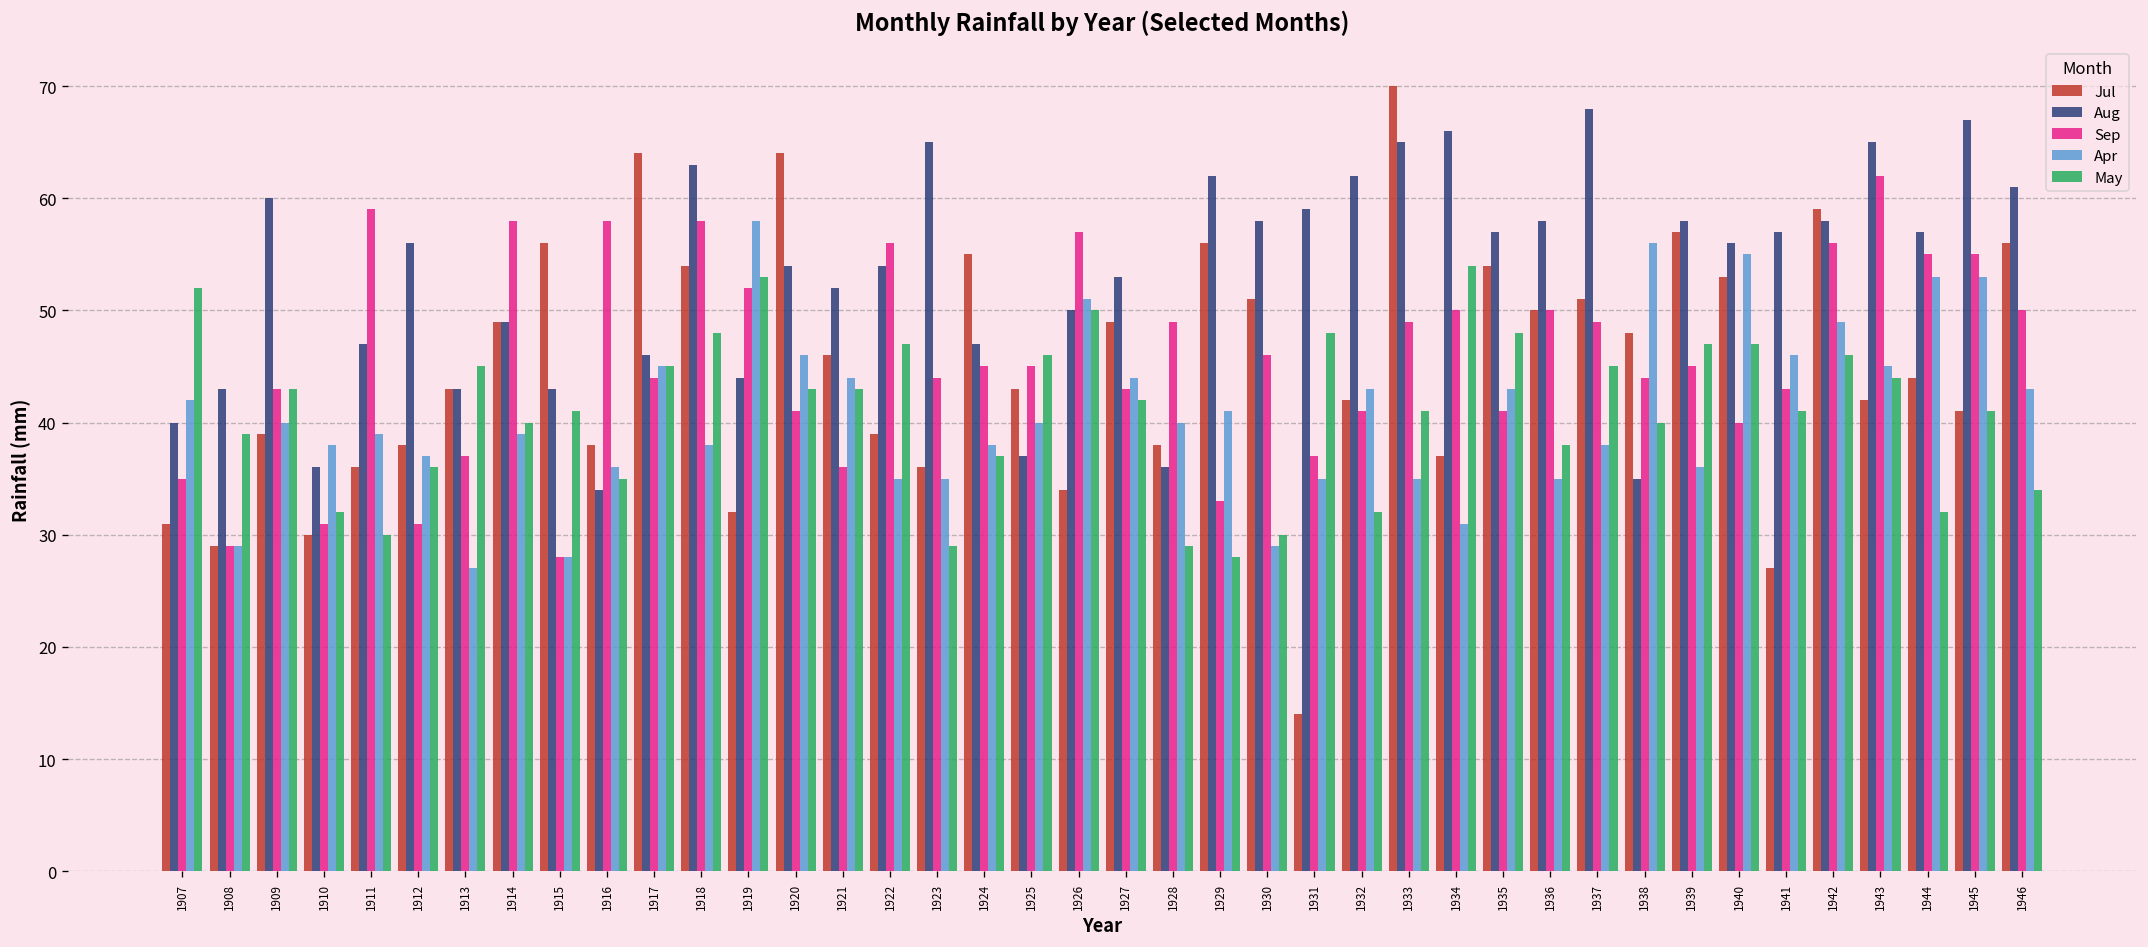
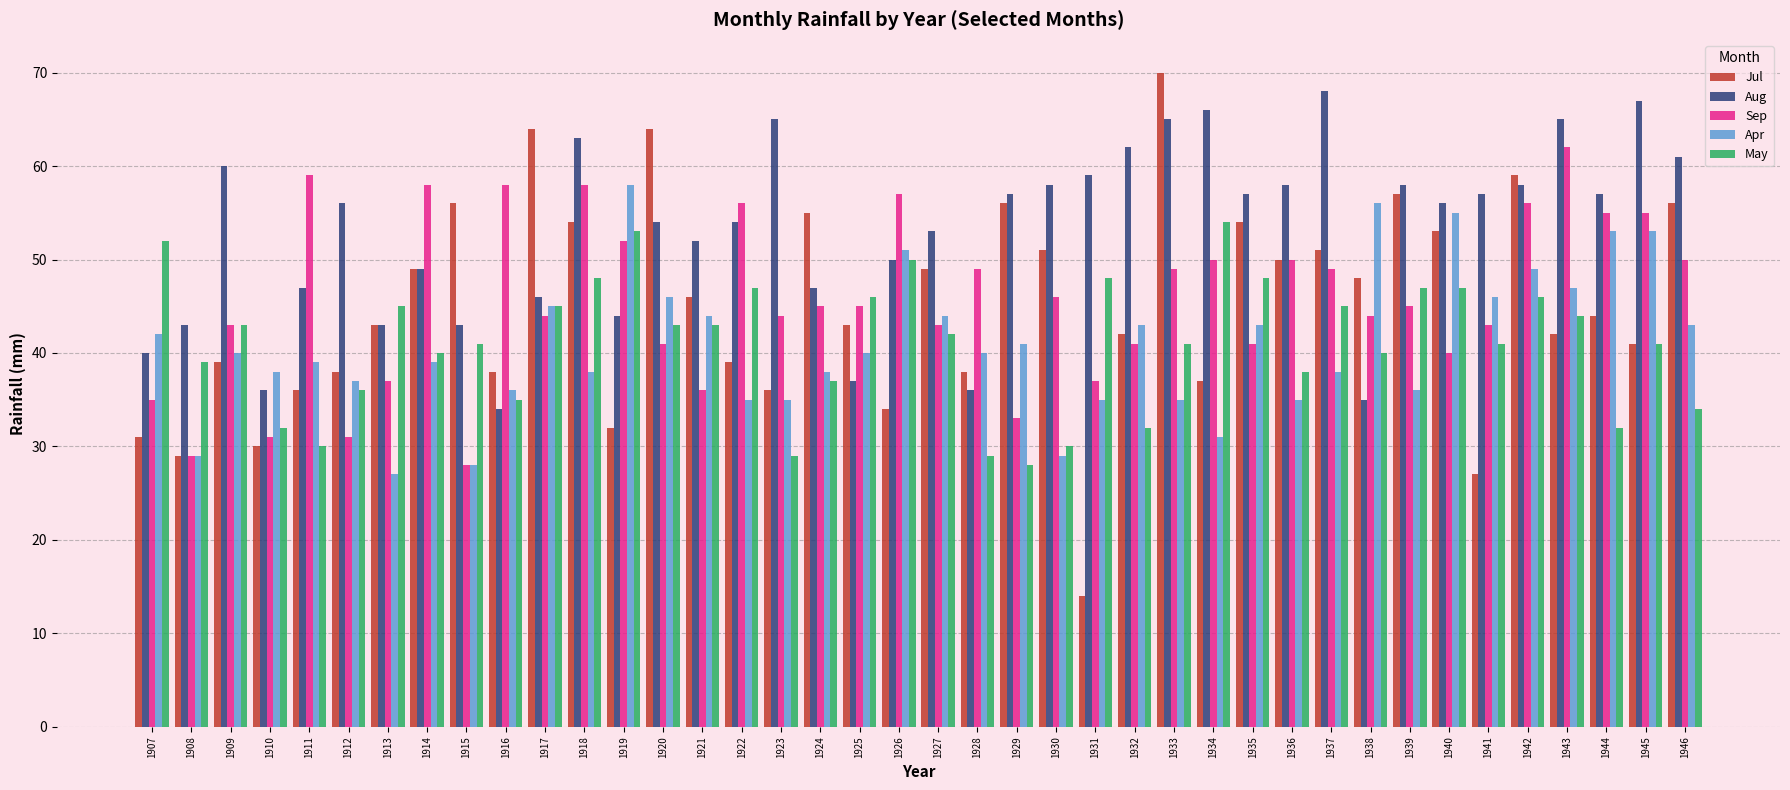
  {
    "Jul": {
      "1907": 31,
      "1908": 29,
      "1909": 39,
      "1910": 30,
      "1911": 36,
      "1912": 38,
      "1913": 43,
      "1914": 49,
      "1915": 56,
      "1916": 38,
      "1917": 64,
      "1918": 54,
      "1919": 32,
      "1920": 64,
      "1921": 46,
      "1922": 39,
      "1923": 36,
      "1924": 55,
      "1925": 43,
      "1926": 34,
      "1927": 49,
      "1928": 38,
      "1929": 56,
      "1930": 51,
      "1931": 14,
      "1932": 42,
      "1933": 70,
      "1934": 37,
      "1935": 54,
      "1936": 50,
      "1937": 51,
      "1938": 48,
      "1939": 57,
      "1940": 53,
      "1941": 27,
      "1942": 59,
      "1943": 42,
      "1944": 44,
      "1945": 41,
      "1946": 56
    },
    "Aug": {
      "1907": 40,
      "1908": 43,
      "1909": 60,
      "1910": 36,
      "1911": 47,
      "1912": 56,
      "1913": 43,
      "1914": 49,
      "1915": 43,
      "1916": 34,
      "1917": 46,
      "1918": 63,
      "1919": 44,
      "1920": 54,
      "1921": 52,
      "1922": 54,
      "1923": 65,
      "1924": 47,
      "1925": 37,
      "1926": 50,
      "1927": 53,
      "1928": 36,
-     "1929": 62,
+     "1929": 57,
      "1930": 58,
      "1931": 59,
      "1932": 62,
      "1933": 65,
      "1934": 66,
      "1935": 57,
      "1936": 58,
      "1937": 68,
      "1938": 35,
      "1939": 58,
      "1940": 56,
      "1941": 57,
      "1942": 58,
      "1943": 65,
      "1944": 57,
      "1945": 67,
      "1946": 61
    },
    "Sep": {
      "1907": 35,
      "1908": 29,
      "1909": 43,
      "1910": 31,
      "1911": 59,
      "1912": 31,
      "1913": 37,
      "1914": 58,
      "1915": 28,
      "1916": 58,
      "1917": 44,
      "1918": 58,
      "1919": 52,
      "1920": 41,
      "1921": 36,
      "1922": 56,
      "1923": 44,
      "1924": 45,
      "1925": 45,
      "1926": 57,
      "1927": 43,
      "1928": 49,
      "1929": 33,
      "1930": 46,
      "1931": 37,
      "1932": 41,
      "1933": 49,
      "1934": 50,
      "1935": 41,
      "1936": 50,
      "1937": 49,
      "1938": 44,
      "1939": 45,
      "1940": 40,
      "1941": 43,
      "1942": 56,
      "1943": 62,
      "1944": 55,
      "1945": 55,
      "1946": 50
    },
    "Apr": {
      "1907": 42,
      "1908": 29,
      "1909": 40,
      "1910": 38,
      "1911": 39,
      "1912": 37,
      "1913": 27,
      "1914": 39,
      "1915": 28,
      "1916": 36,
      "1917": 45,
      "1918": 38,
      "1919": 58,
      "1920": 46,
      "1921": 44,
      "1922": 35,
      "1923": 35,
      "1924": 38,
      "1925": 40,
      "1926": 51,
      "1927": 44,
      "1928": 40,
      "1929": 41,
      "1930": 29,
      "1931": 35,
      "1932": 43,
      "1933": 35,
      "1934": 31,
      "1935": 43,
      "1936": 35,
      "1937": 38,
      "1938": 56,
      "1939": 36,
      "1940": 55,
      "1941": 46,
      "1942": 49,
-     "1943": 45,
+     "1943": 47,
      "1944": 53,
      "1945": 53,
      "1946": 43
    },
    "May": {
      "1907": 52,
      "1908": 39,
      "1909": 43,
      "1910": 32,
      "1911": 30,
      "1912": 36,
      "1913": 45,
      "1914": 40,
      "1915": 41,
      "1916": 35,
      "1917": 45,
      "1918": 48,
      "1919": 53,
      "1920": 43,
      "1921": 43,
      "1922": 47,
      "1923": 29,
      "1924": 37,
      "1925": 46,
      "1926": 50,
      "1927": 42,
      "1928": 29,
      "1929": 28,
      "1930": 30,
      "1931": 48,
      "1932": 32,
      "1933": 41,
      "1934": 54,
      "1935": 48,
      "1936": 38,
      "1937": 45,
      "1938": 40,
      "1939": 47,
      "1940": 47,
      "1941": 41,
      "1942": 46,
      "1943": 44,
      "1944": 32,
      "1945": 41,
      "1946": 34
    }
  }
